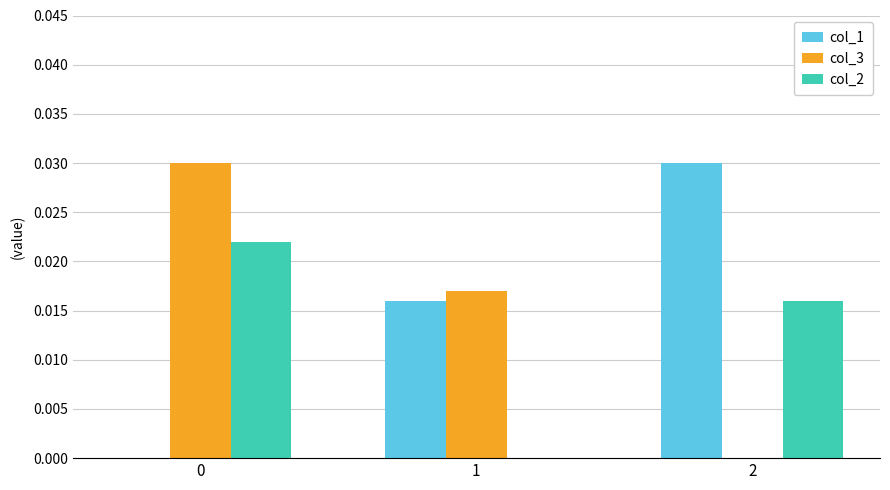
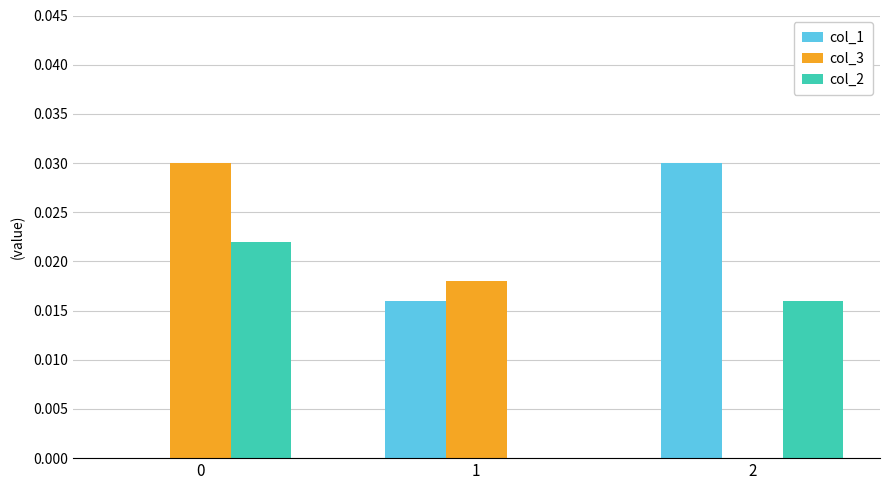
  {
    "col_1": {
      "0": 0.000,
      "1": 0.016,
      "2": 0.030
    },
    "col_3": {
      "0": 0.030,
-     "1": 0.017,
+     "1": 0.018,
      "2": 0.000
    },
    "col_2": {
      "0": 0.022,
      "1": 0.000,
      "2": 0.016
    }
  }
